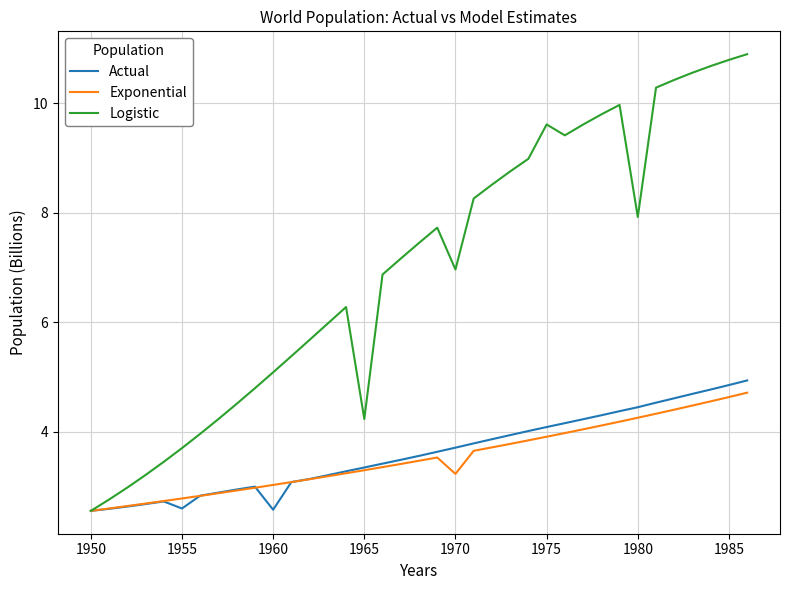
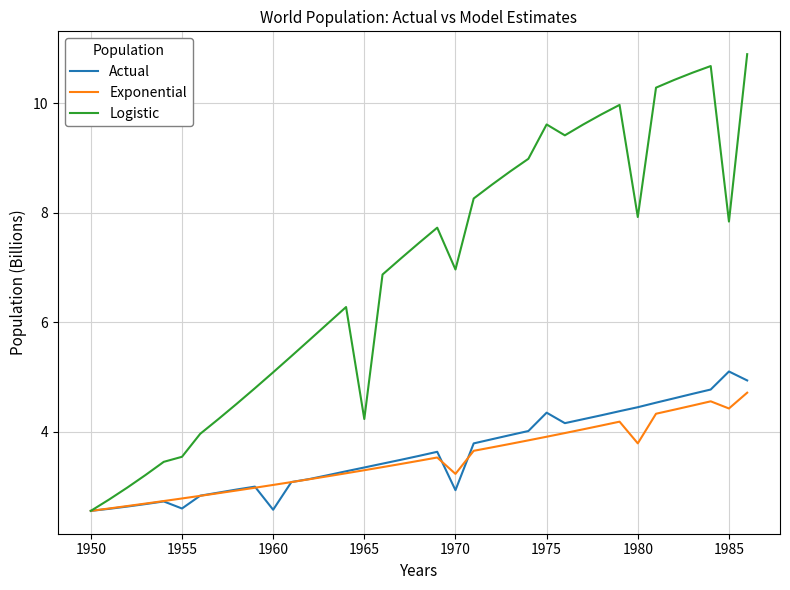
  {
    "Actual": {
      "1955": 2.6,
      "1960": 2.6,
      "1965": 3.4,
-     "1970": 3.7,
-     "1975": 4.1,
+     "1970": 2.9,
+     "1975": 4.4,
      "1980": 4.5,
-     "1985": 4.9
+     "1985": 5.1
    },
    "Exponential": {
      "1955": 2.8,
      "1960": 3.0,
      "1965": 3.3,
      "1970": 3.2,
      "1975": 3.9,
-     "1980": 4.3,
-     "1985": 4.6
+     "1980": 3.8,
+     "1985": 4.4
    },
    "Logistic": {
-     "1955": 3.7,
+     "1955": 3.5,
      "1960": 5.1,
      "1965": 4.2,
      "1970": 7.0,
      "1975": 9.6,
      "1980": 7.9,
-     "1985": 10.8
+     "1985": 7.8
    }
  }
